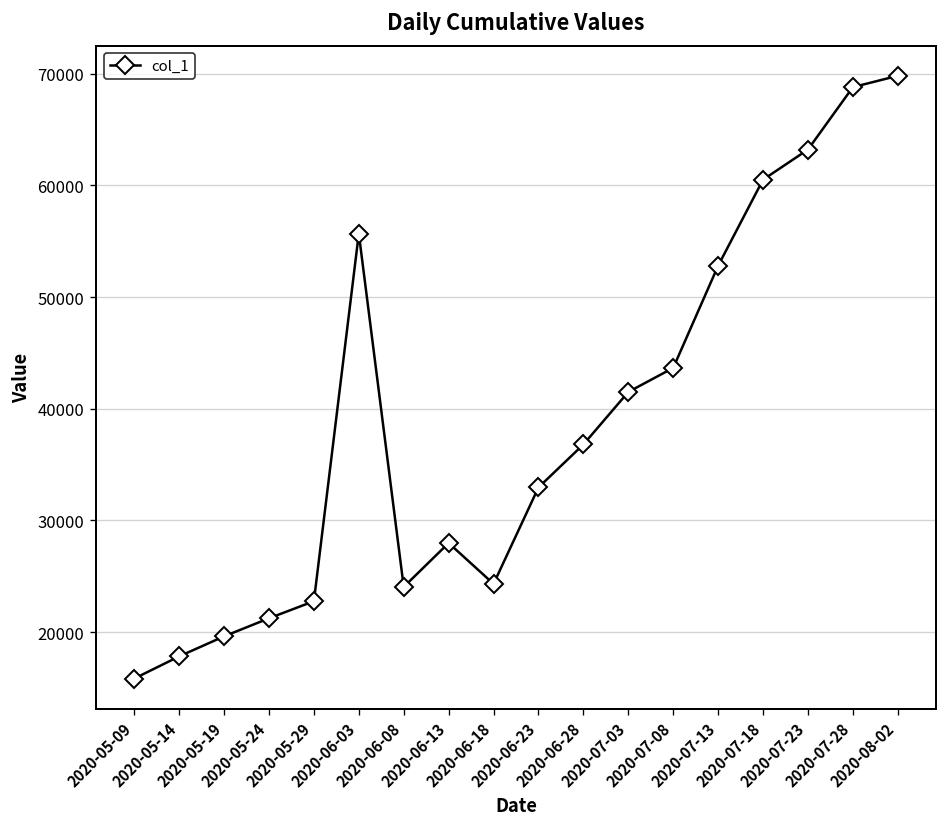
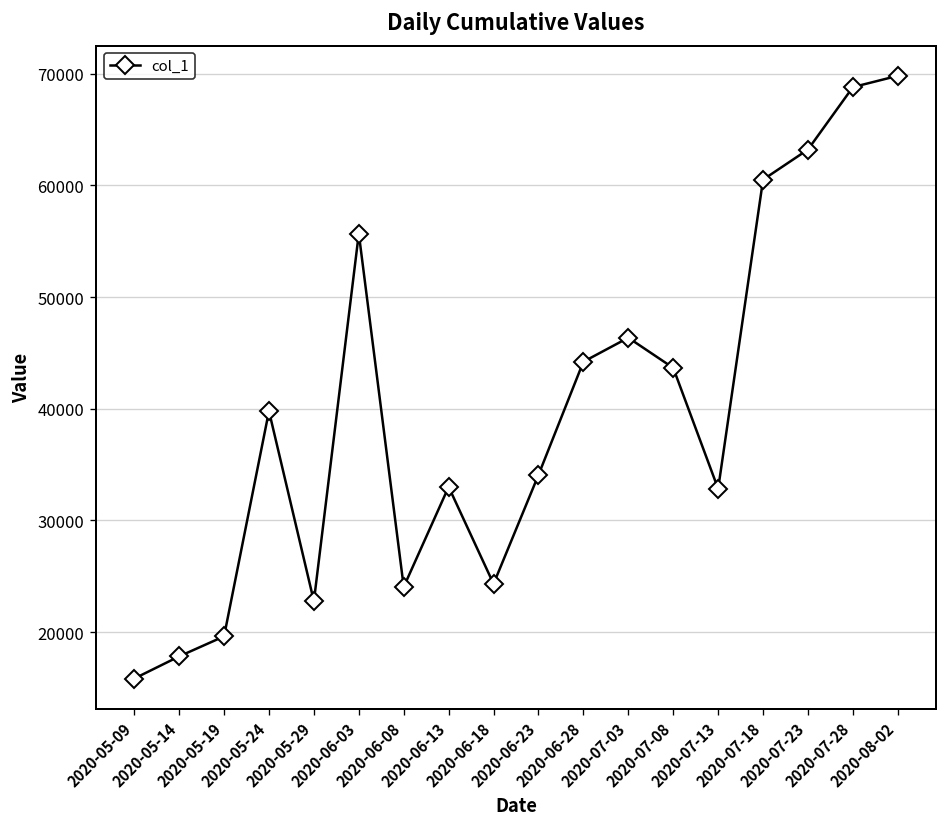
  {
    "2020-05-09": 16000,
    "2020-05-14": 18000,
    "2020-05-19": 20000,
-   "2020-05-24": 21000,
+   "2020-05-24": 40000,
    "2020-05-29": 23000,
    "2020-06-03": 56000,
    "2020-06-08": 24000,
-   "2020-06-13": 28000,
+   "2020-06-13": 33000,
    "2020-06-18": 24000,
-   "2020-06-23": 33000,
-   "2020-06-28": 37000,
-   "2020-07-03": 42000,
+   "2020-06-23": 34000,
+   "2020-06-28": 44000,
+   "2020-07-03": 46000,
    "2020-07-08": 44000,
-   "2020-07-13": 53000,
+   "2020-07-13": 33000,
    "2020-07-18": 61000,
    "2020-07-23": 63000,
    "2020-07-28": 69000,
    "2020-08-02": 70000
  }
